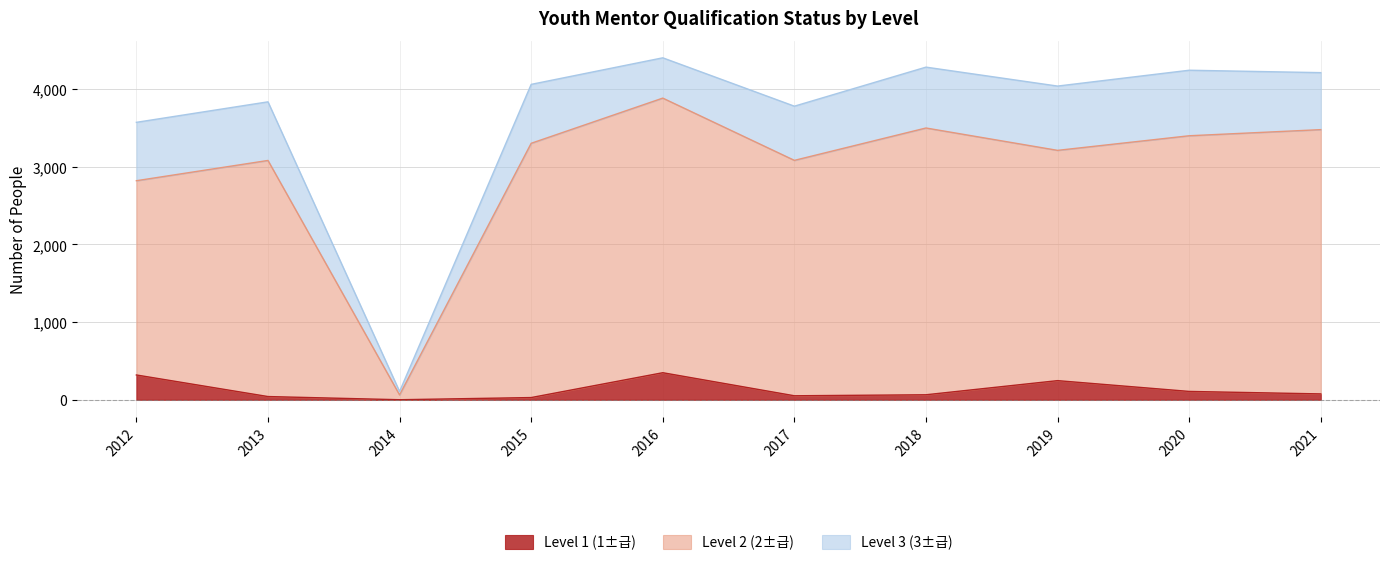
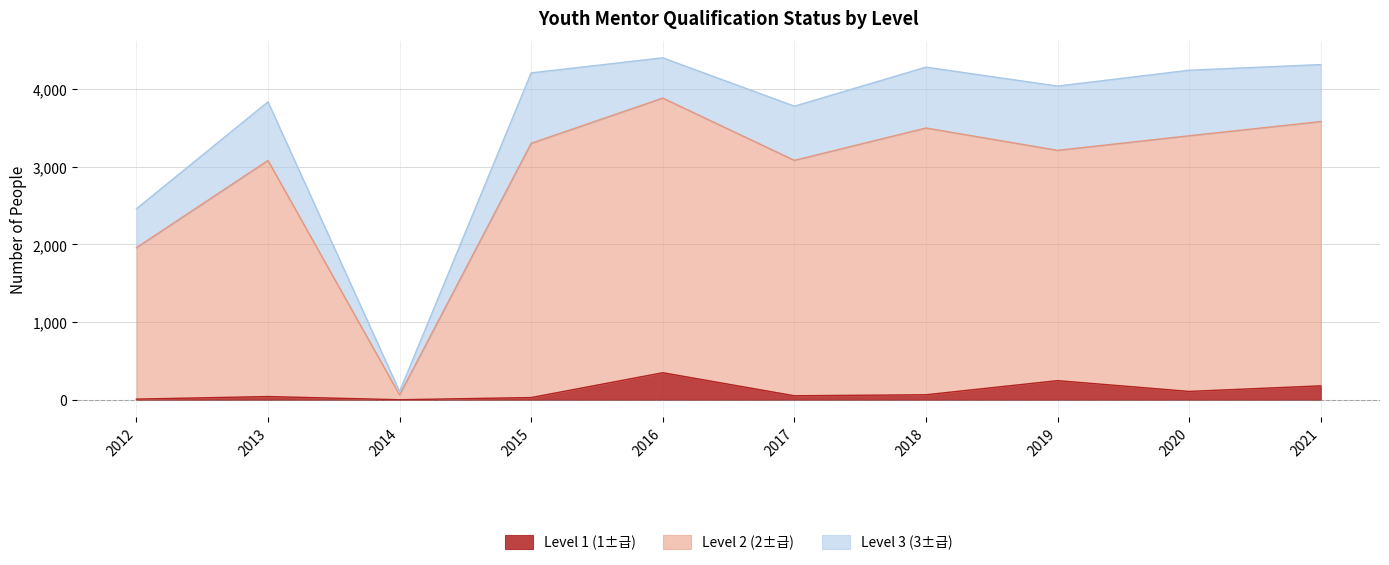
  {
    "Level 1 (1±급)": {
-     "2012": "300",
+     "2012": "0",
      "2013": "0",
      "2014": "0",
      "2015": "0",
      "2016": "300",
      "2017": "100",
      "2018": "100",
      "2019": "200",
      "2020": "100",
-     "2021": "100"
+     "2021": "200"
    },
    "Level 2 (2±급)": {
-     "2012": "2,500",
+     "2012": "2,000",
      "2013": "3,000",
      "2014": "100",
      "2015": "3,300",
      "2016": "3,500",
      "2017": "3,000",
      "2018": "3,400",
      "2019": "3,000",
      "2020": "3,300",
      "2021": "3,400"
    },
    "Level 3 (3±급)": {
-     "2012": "800",
+     "2012": "500",
      "2013": "800",
      "2014": "0",
-     "2015": "800",
+     "2015": "900",
      "2016": "500",
      "2017": "700",
      "2018": "800",
      "2019": "800",
      "2020": "800",
      "2021": "700"
    }
  }
